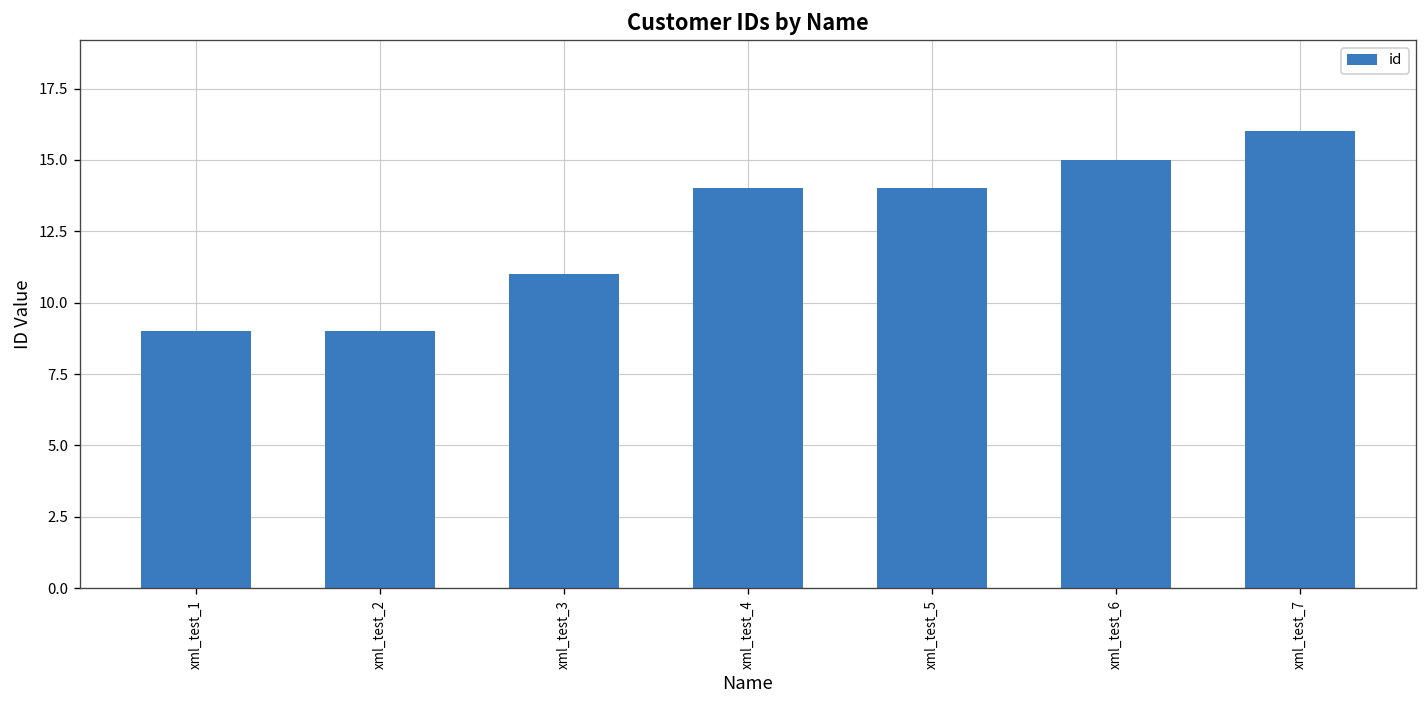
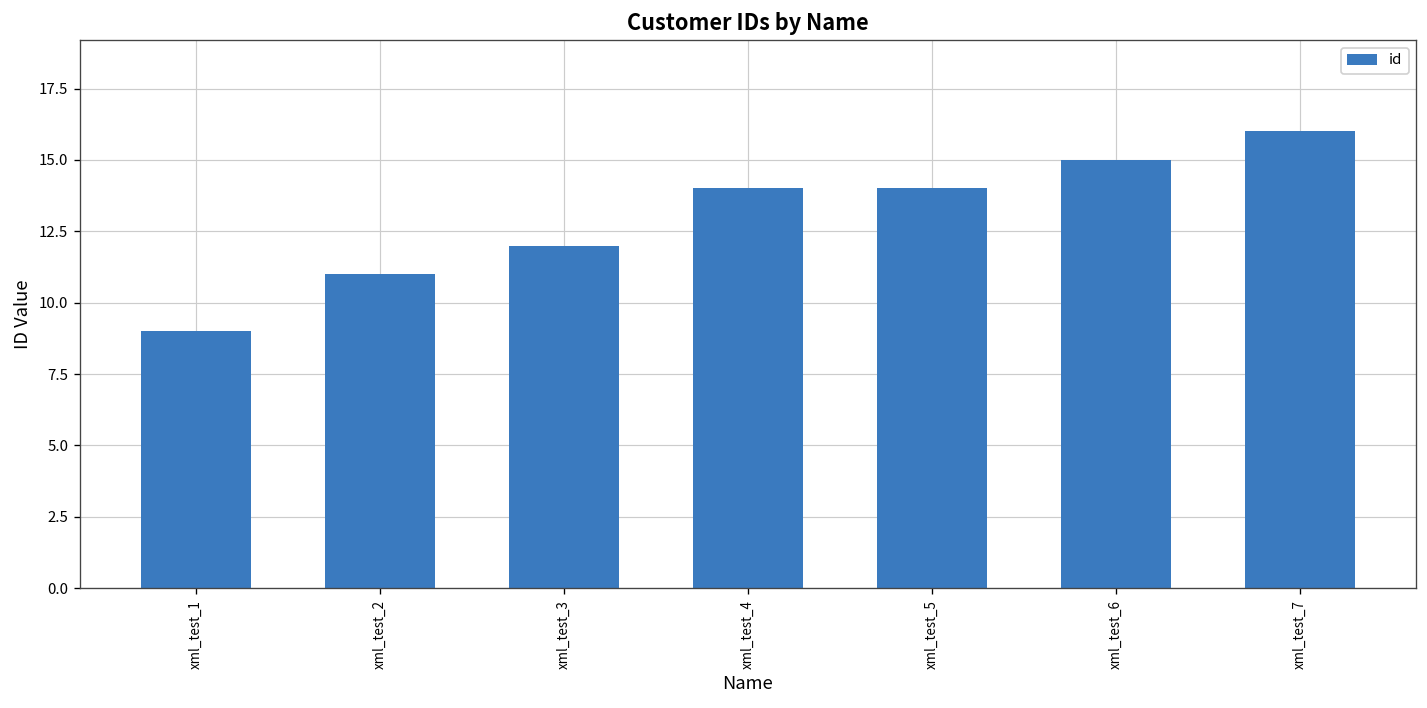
  {
    "xml_test_1": 9,
-   "xml_test_2": 9,
-   "xml_test_3": 11,
+   "xml_test_2": 11,
+   "xml_test_3": 12,
    "xml_test_4": 14,
    "xml_test_5": 14,
    "xml_test_6": 15,
    "xml_test_7": 16
  }
